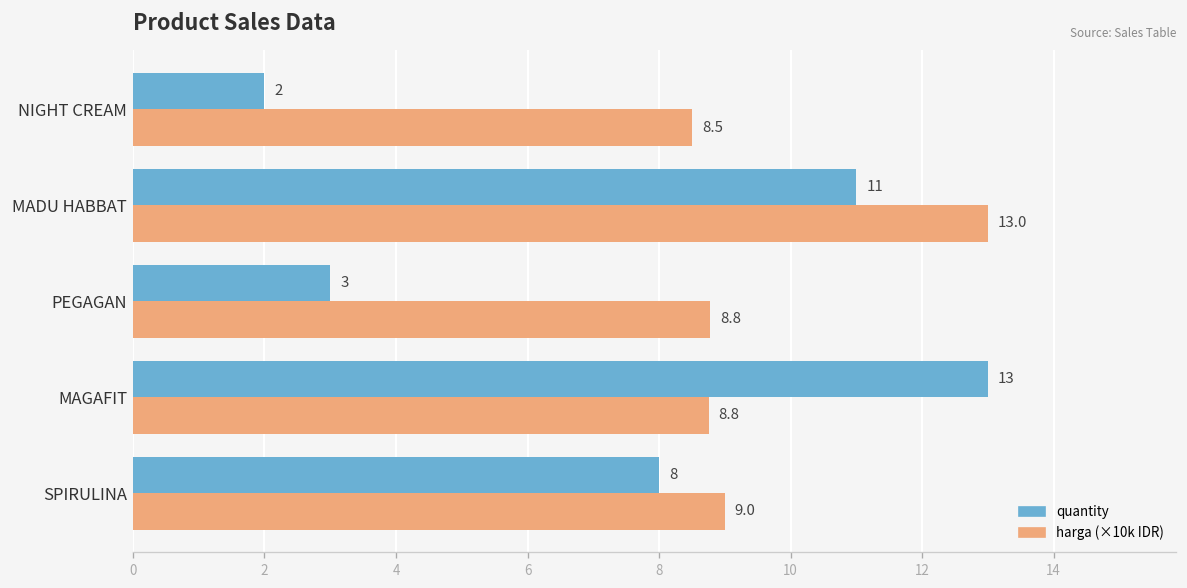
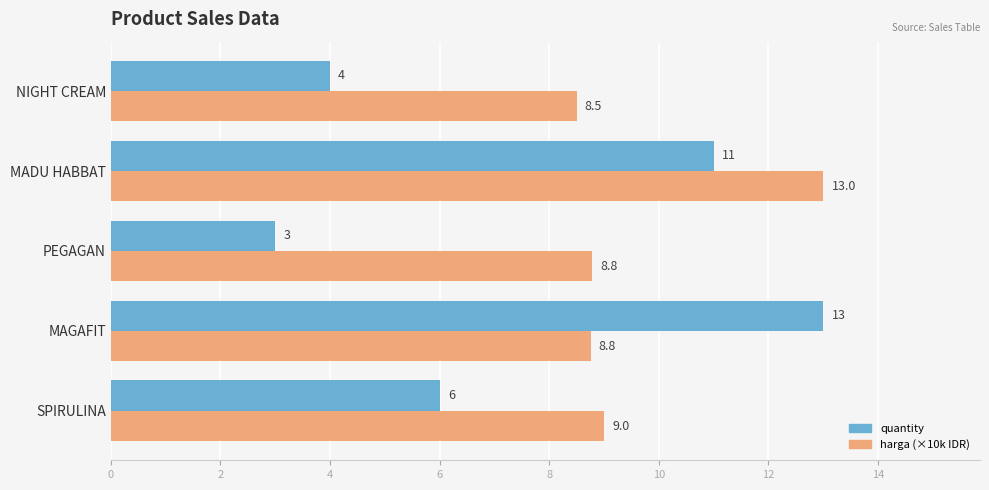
  {
    "quantity": {
-     "NIGHT CREAM": 2,
+     "NIGHT CREAM": 4,
      "MADU HABBAT": 11,
      "PEGAGAN": 3,
      "MAGAFIT": 13,
-     "SPIRULINA": 8
+     "SPIRULINA": 6
    },
    "harga (×10k IDR)": {
      "NIGHT CREAM": 8.5,
      "MADU HABBAT": 13.0,
      "PEGAGAN": 8.8,
      "MAGAFIT": 8.8,
      "SPIRULINA": 9.0
    }
  }
